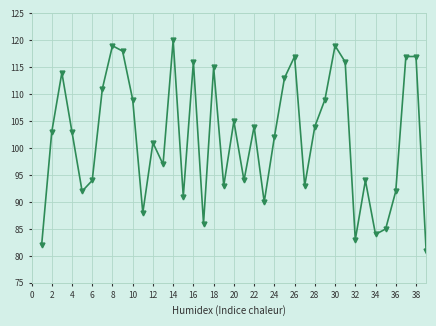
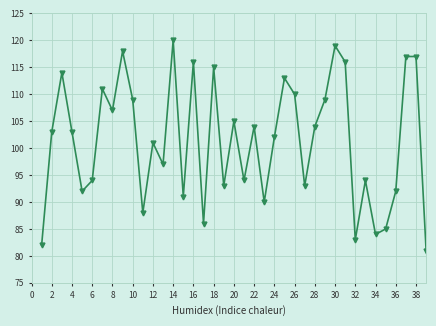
  {
    "2": 103,
    "4": 103,
    "6": 94,
-   "8": 119,
+   "8": 107,
    "10": 109,
    "12": 101,
    "14": 120,
    "16": 116,
    "18": 115,
    "20": 105,
    "22": 104,
    "24": 102,
-   "26": 117,
+   "26": 110,
    "28": 104,
    "30": 119,
    "32": 83,
    "34": 84,
    "36": 92,
    "38": 117
  }
